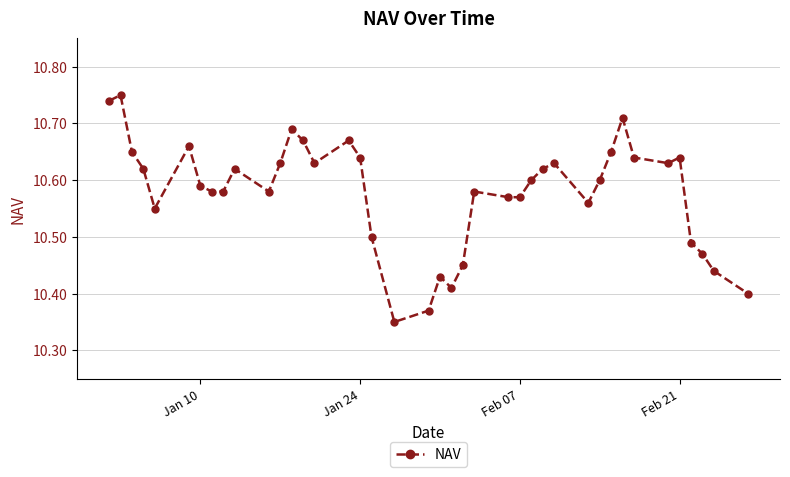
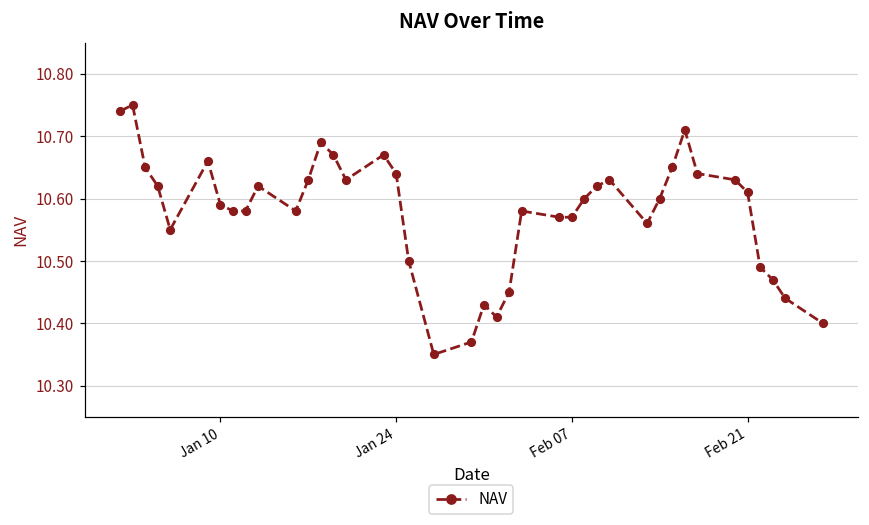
  {
    "Jan 10": 10.59,
    "Jan 24": 10.64,
    "Feb 07": 10.57,
-   "Feb 21": 10.64
+   "Feb 21": 10.61
  }
